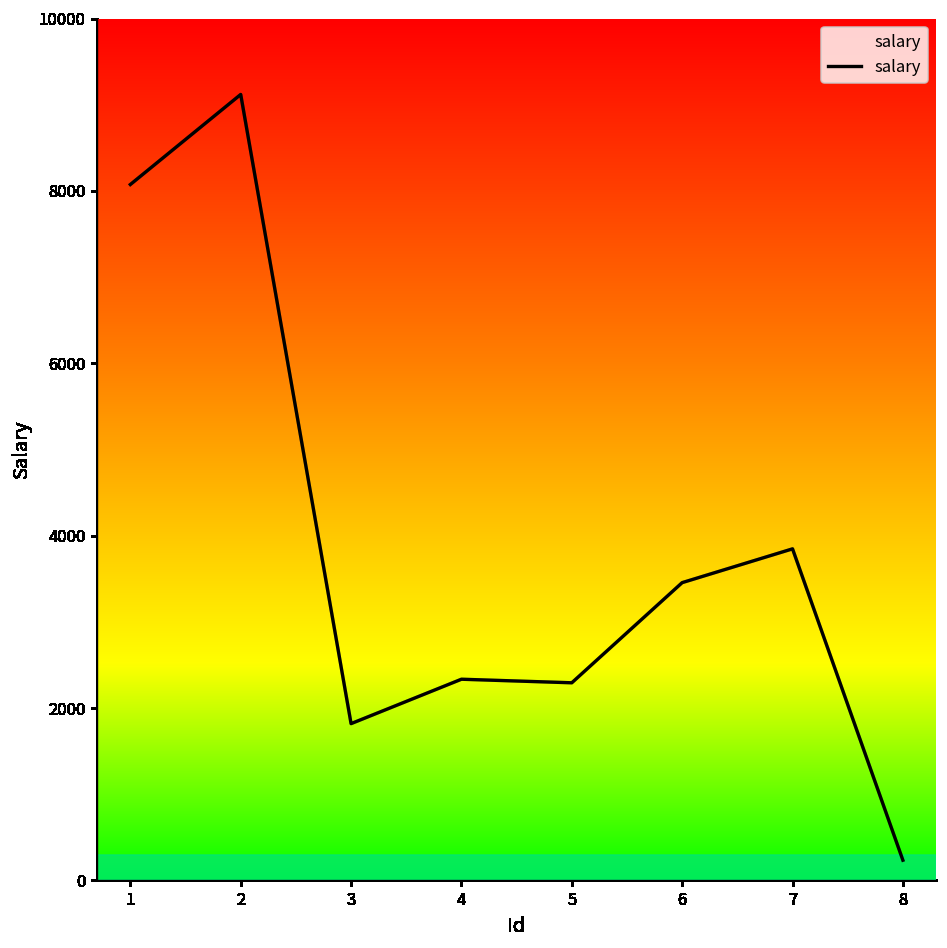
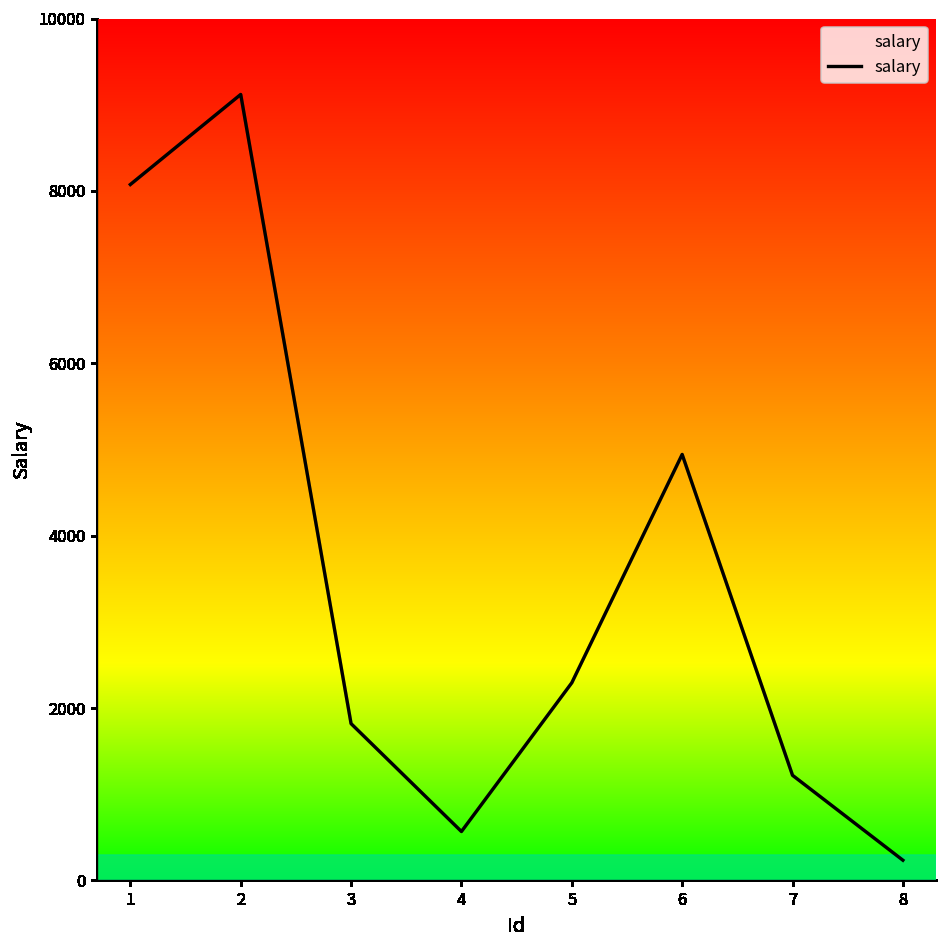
  {
    "1": 8100,
    "2": 9100,
    "3": 1800,
-   "4": 2300,
+   "4": 600,
    "5": 2300,
-   "6": 3500,
-   "7": 3800
+   "6": 4900,
+   "7": 1200
  }
